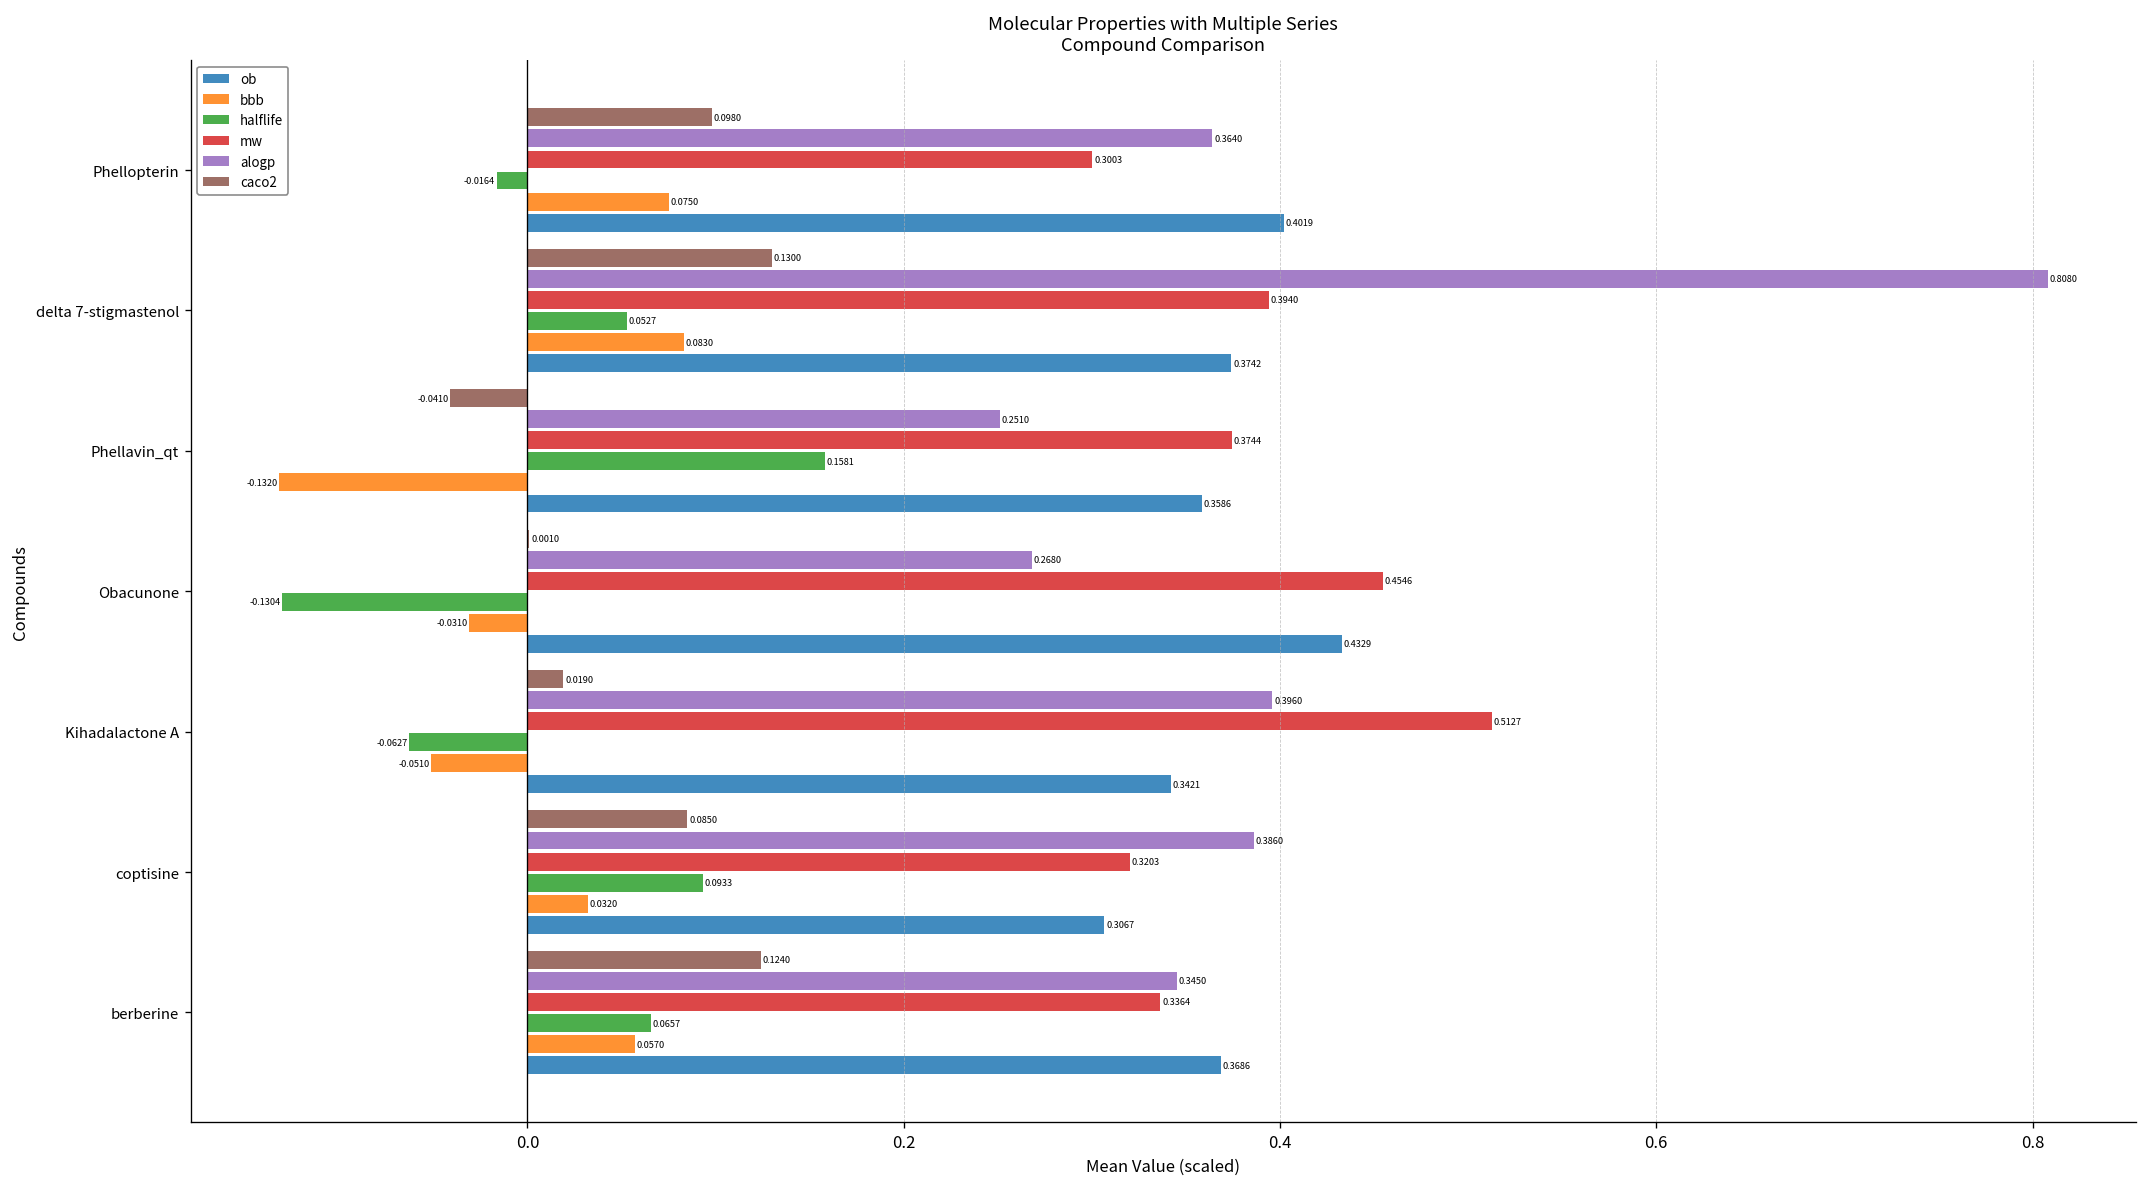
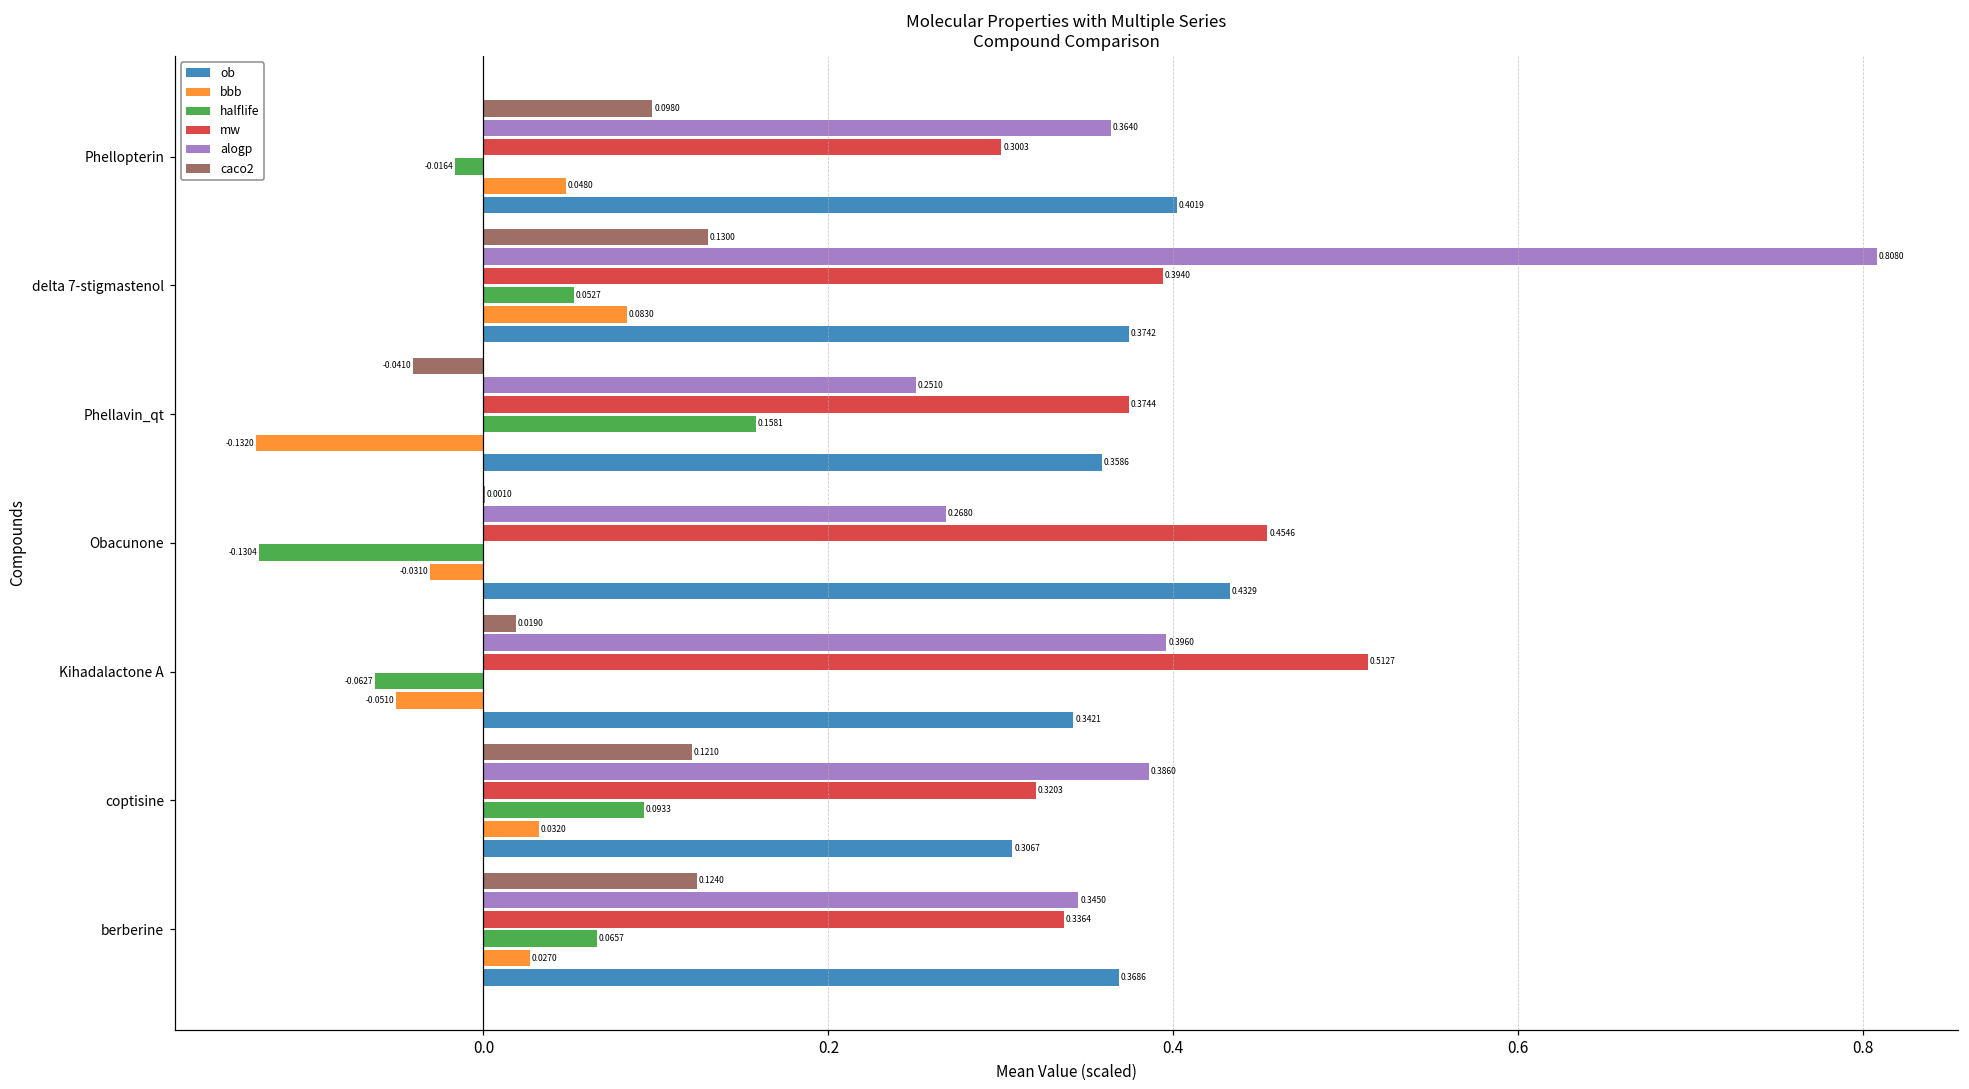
  {
    "ob": {
      "Phellopterin": 0.4019,
      "delta 7-stigmastenol": 0.3742,
      "Phellavin_qt": 0.3586,
      "Obacunone": 0.4329,
      "Kihadalactone A": 0.3421,
      "coptisine": 0.3067,
      "berberine": 0.3686
    },
    "bbb": {
-     "Phellopterin": 0.0750,
+     "Phellopterin": 0.0480,
      "delta 7-stigmastenol": 0.0830,
      "Phellavin_qt": -0.1320,
      "Obacunone": -0.0310,
      "Kihadalactone A": -0.0510,
      "coptisine": 0.0320,
-     "berberine": 0.0570
+     "berberine": 0.0270
    },
    "halflife": {
      "Phellopterin": -0.0164,
      "delta 7-stigmastenol": 0.0527,
      "Phellavin_qt": 0.1581,
      "Obacunone": -0.1304,
      "Kihadalactone A": -0.0627,
      "coptisine": 0.0933,
      "berberine": 0.0657
    },
    "mw": {
      "Phellopterin": 0.3003,
      "delta 7-stigmastenol": 0.3940,
      "Phellavin_qt": 0.3744,
      "Obacunone": 0.4546,
      "Kihadalactone A": 0.5127,
      "coptisine": 0.3203,
      "berberine": 0.3364
    },
    "alogp": {
      "Phellopterin": 0.3640,
      "delta 7-stigmastenol": 0.8080,
      "Phellavin_qt": 0.2510,
      "Obacunone": 0.2680,
      "Kihadalactone A": 0.3960,
      "coptisine": 0.3860,
      "berberine": 0.3450
    },
    "caco2": {
      "Phellopterin": 0.0980,
      "delta 7-stigmastenol": 0.1300,
      "Phellavin_qt": -0.0410,
      "Obacunone": 0.0010,
      "Kihadalactone A": 0.0190,
-     "coptisine": 0.0850,
+     "coptisine": 0.1210,
      "berberine": 0.1240
    }
  }
